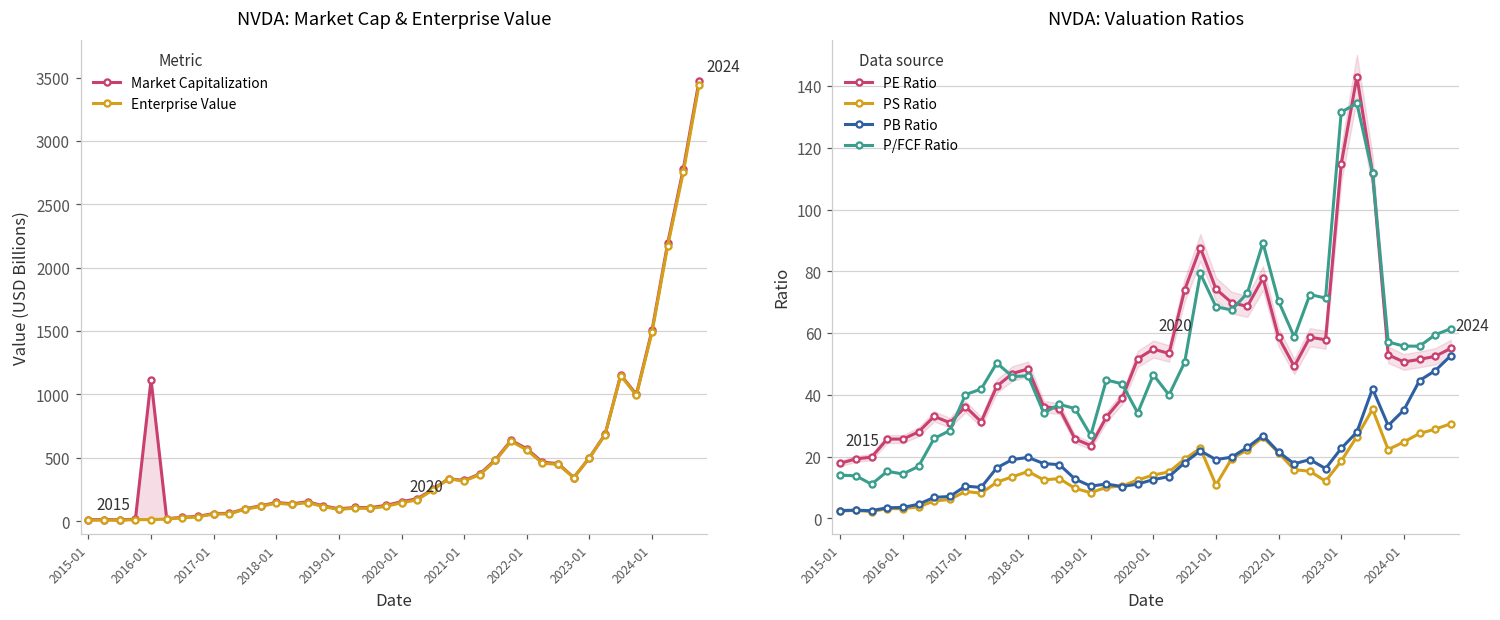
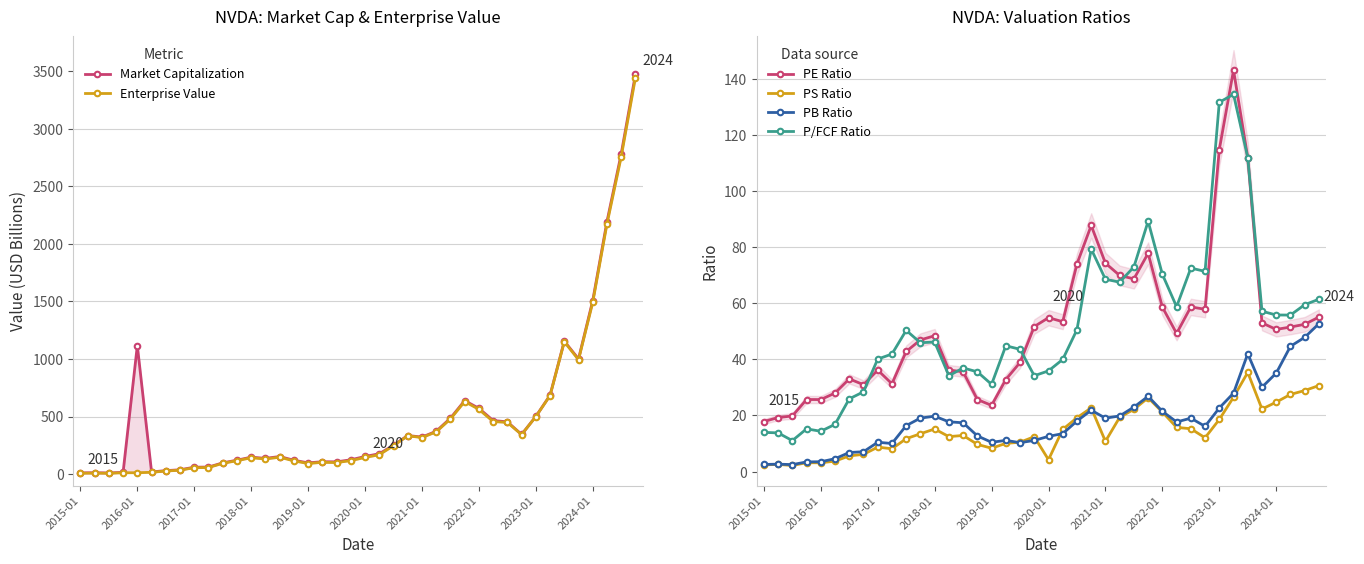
  {
    "NVDA: Market Cap & Enterprise Value": {
      "Market Capitalization": {
        "2016-01": 1120
      },
      "Enterprise Value": {
        "2016-01": 10
      }
    },
    "NVDA: Valuation Ratios": {
      "PS Ratio": {
        "2017-01": 9,
        "2018-01": 15,
        "2019-01": 8,
-       "2020-01": 14,
+       "2020-01": 4,
        "2021-01": 11,
        "2023-01": 19,
        "2024-01": 25
      },
      "PB Ratio": {
        "2017-01": 10,
        "2018-01": 20,
        "2019-01": 10,
        "2020-01": 13,
        "2021-01": 19,
        "2023-01": 23,
        "2024-01": 35
      },
      "P/FCF Ratio": {
        "2015-01": 14,
        "2016-01": 14,
        "2017-01": 40,
        "2018-01": 46,
-       "2019-01": 27,
-       "2020-01": 46,
+       "2019-01": 31,
+       "2020-01": 36,
        "2021-01": 69,
        "2022-01": 70,
        "2023-01": 132,
        "2024-01": 56
      }
    }
  }
